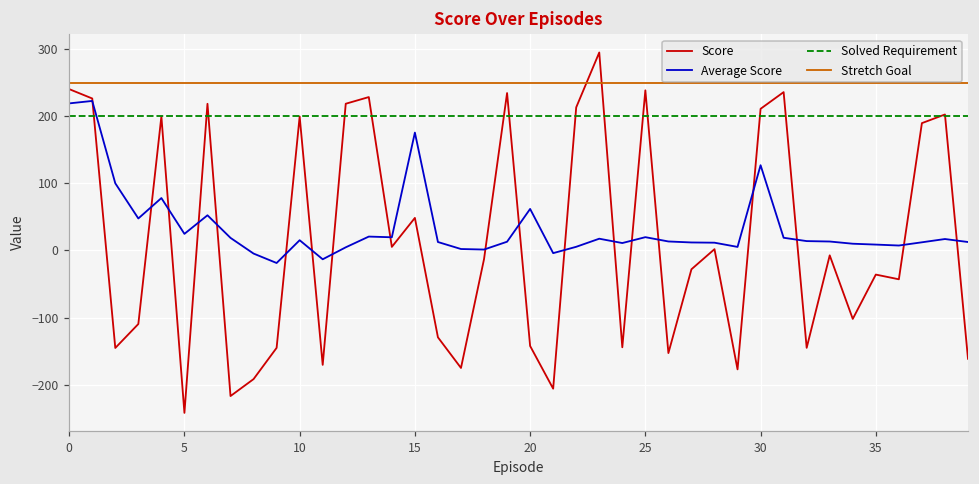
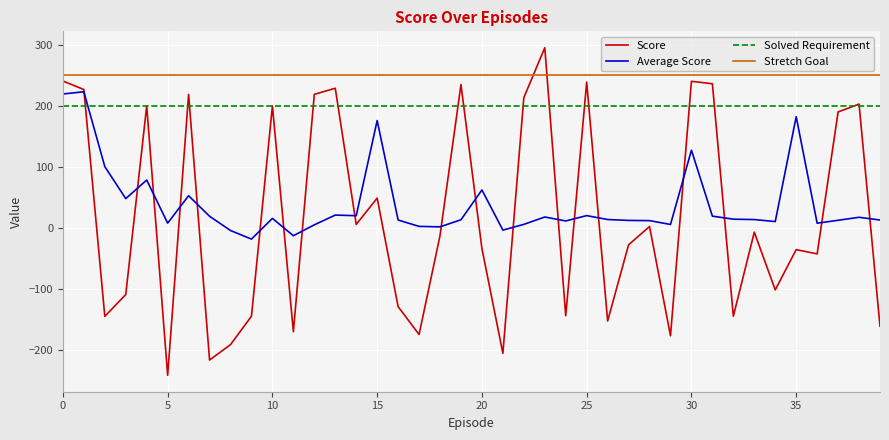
  {
    "Score": {
      "0": 240,
      "5": -240,
      "15": 50,
-     "20": -140,
+     "20": -30,
      "25": 240,
-     "30": 210,
+     "30": 240,
      "35": -40
    },
    "Average Score": {
      "0": 220,
-     "5": 20,
+     "5": 10,
      "10": 20,
      "15": 180,
      "20": 60,
      "25": 20,
      "30": 130,
-     "35": 10
+     "35": 180
    },
    "Solved Requirement": {
      "0": 200,
      "5": 200,
      "15": 200,
      "20": 200,
      "25": 200,
      "30": 200,
      "35": 200
    },
    "Stretch Goal": {
      "0": 250,
      "5": 250,
      "10": 250,
      "15": 250,
      "20": 250,
      "25": 250,
      "30": 250,
      "35": 250
    }
  }
